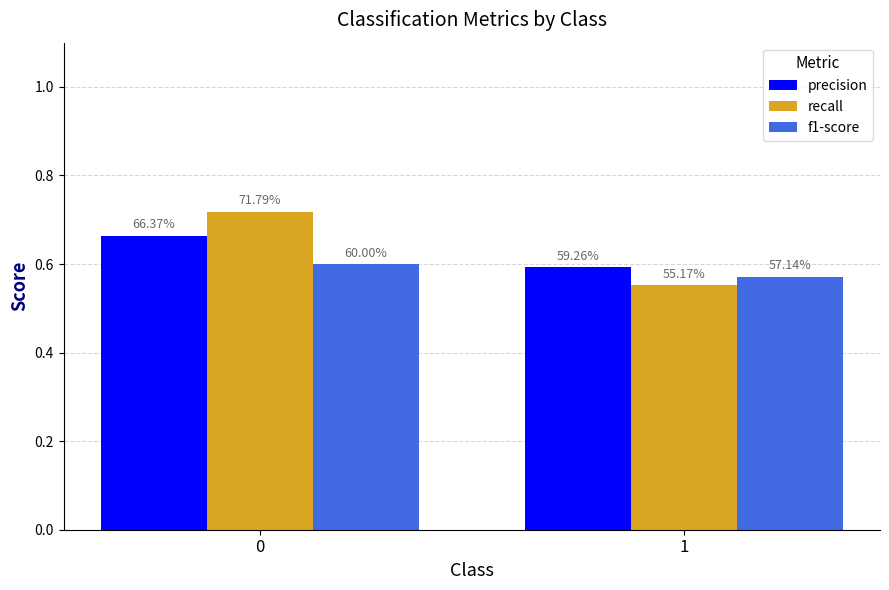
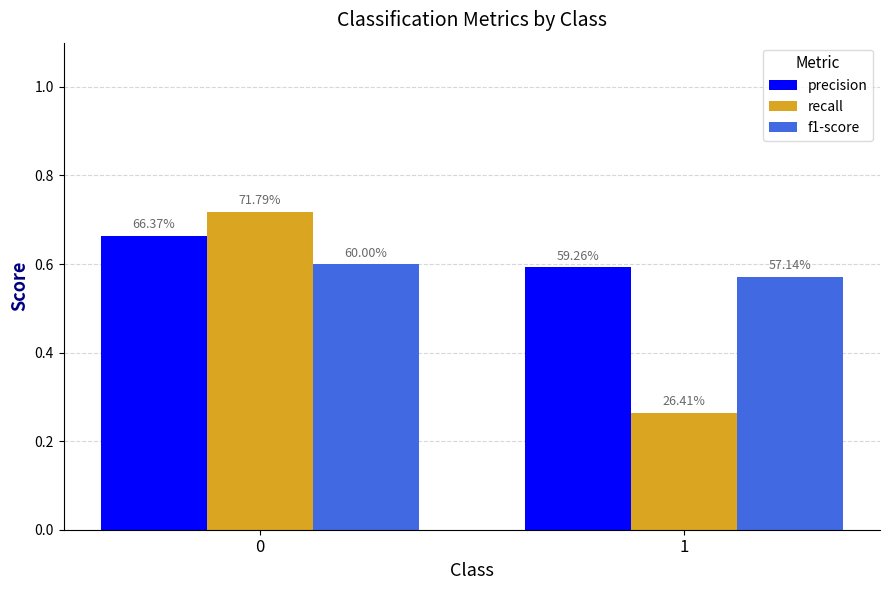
  {
    "precision": {
      "0": "66.37%",
      "1": "59.26%"
    },
    "recall": {
      "0": "71.79%",
-     "1": "55.17%"
+     "1": "26.41%"
    },
    "f1-score": {
      "0": "60.00%",
      "1": "57.14%"
    }
  }
